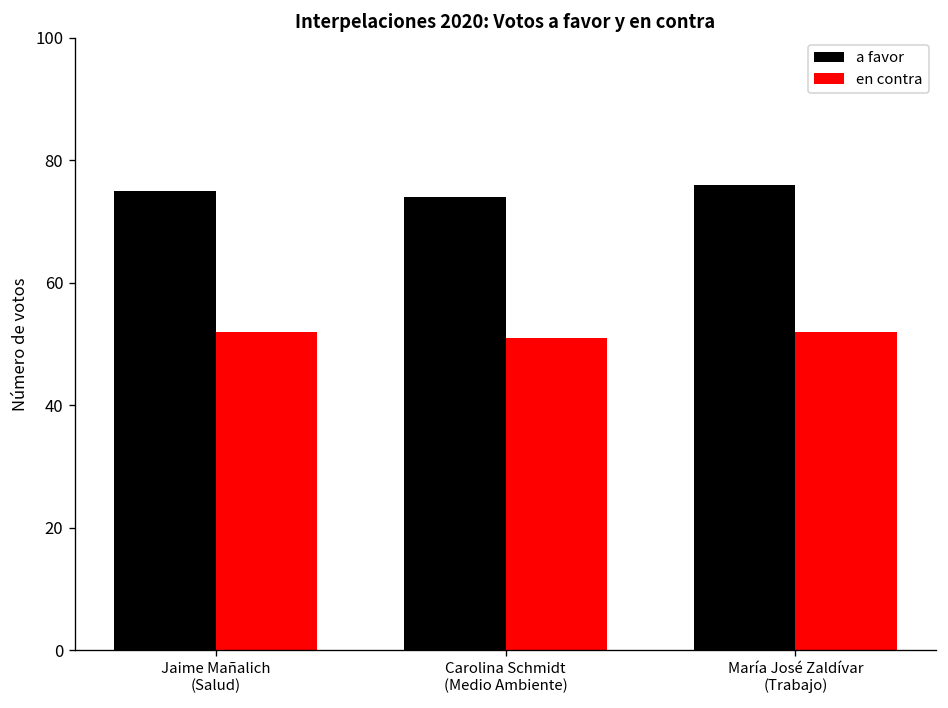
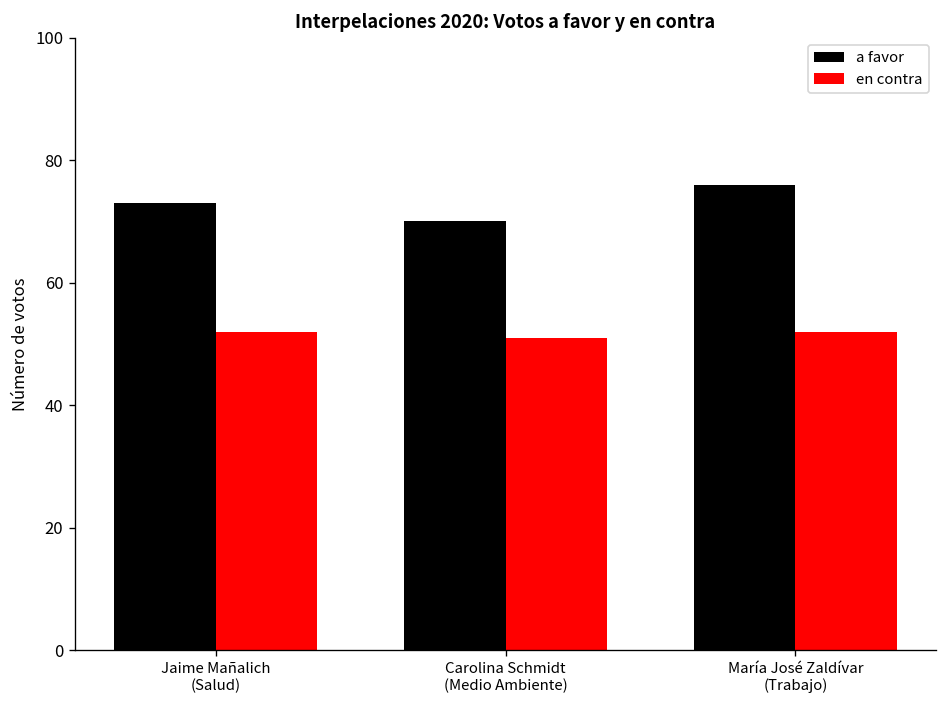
  {
    "a favor": {
-     "Jaime Mañalich (Salud)": 75,
-     "Carolina Schmidt (Medio Ambiente)": 74,
+     "Jaime Mañalich (Salud)": 73,
+     "Carolina Schmidt (Medio Ambiente)": 70,
      "María José Zaldívar (Trabajo)": 76
    },
    "en contra": {
      "Jaime Mañalich (Salud)": 52,
      "Carolina Schmidt (Medio Ambiente)": 51,
      "María José Zaldívar (Trabajo)": 52
    }
  }
